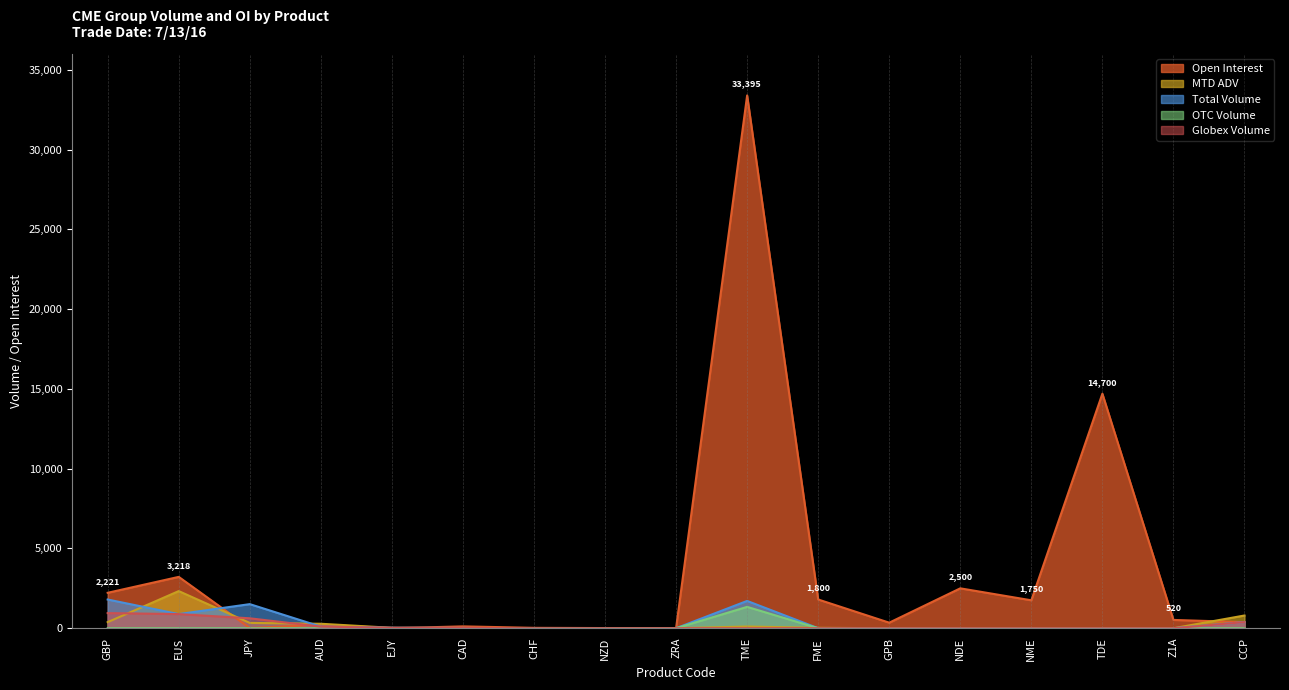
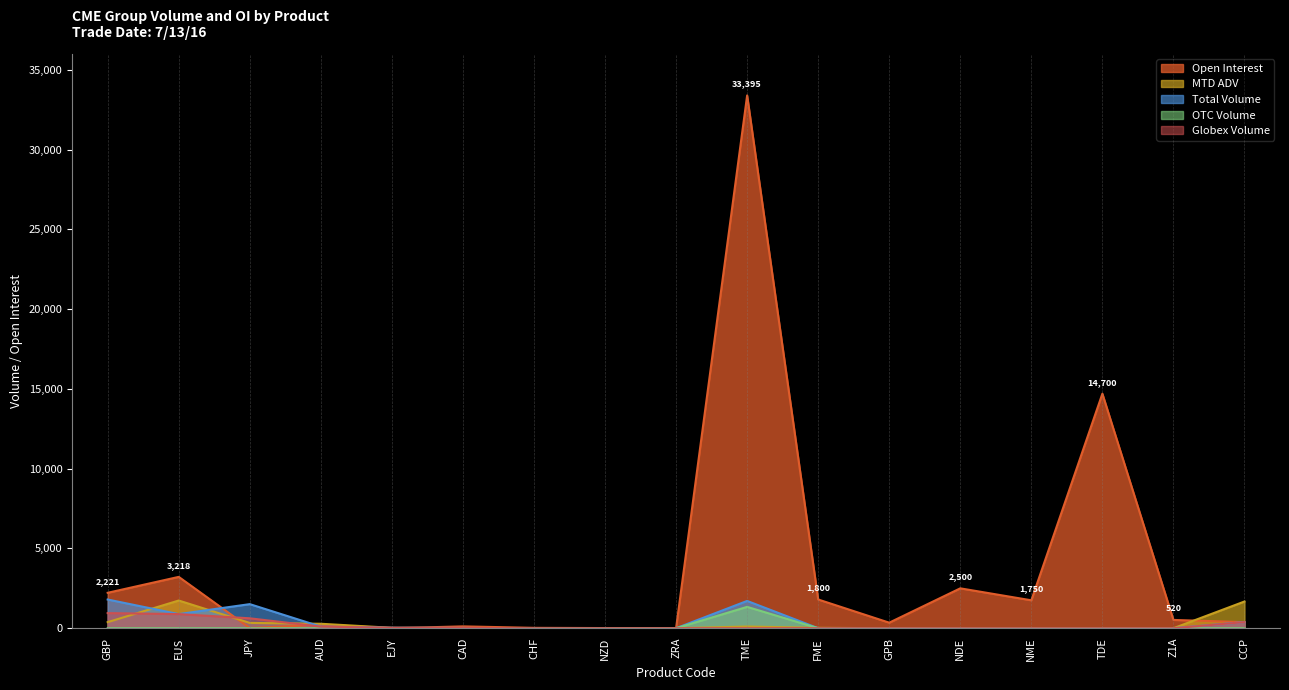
  {
    "MTD ADV": {
      "GBP": "400",
-     "EUS": "2,300",
+     "EUS": "1,700",
      "JPY": "300",
-     "CCP": "800"
+     "CCP": "1,700"
    },
    "Total Volume": {
      "GBP": "1,800",
      "JPY": "1,500",
      "TME": "1,700"
    },
    "OTC Volume": {
      "GBP": "0",
      "EUS": "0",
      "TME": "1,300",
      "CCP": "0"
    }
  }
